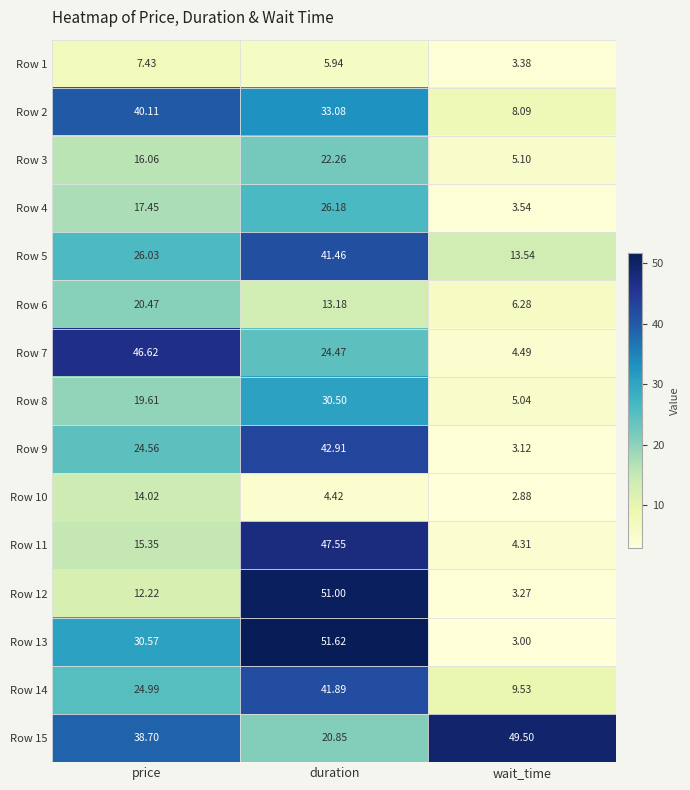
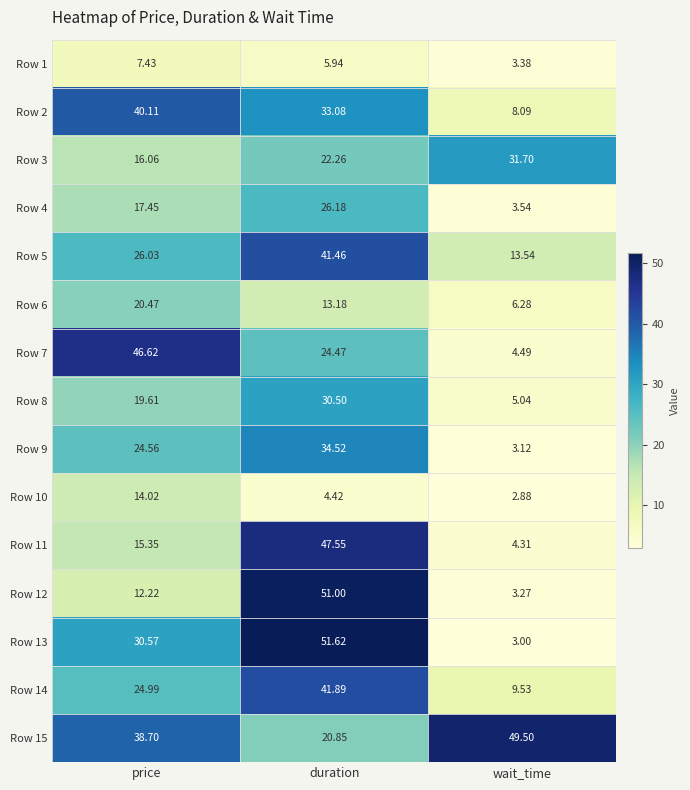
  {
    "Row 1": {
      "price": 7.43,
      "duration": 5.94,
      "wait_time": 3.38
    },
    "Row 2": {
      "price": 40.11,
      "duration": 33.08,
      "wait_time": 8.09
    },
    "Row 3": {
      "price": 16.06,
      "duration": 22.26,
-     "wait_time": 5.10
+     "wait_time": 31.70
    },
    "Row 4": {
      "price": 17.45,
      "duration": 26.18,
      "wait_time": 3.54
    },
    "Row 5": {
      "price": 26.03,
      "duration": 41.46,
      "wait_time": 13.54
    },
    "Row 6": {
      "price": 20.47,
      "duration": 13.18,
      "wait_time": 6.28
    },
    "Row 7": {
      "price": 46.62,
      "duration": 24.47,
      "wait_time": 4.49
    },
    "Row 8": {
      "price": 19.61,
      "duration": 30.50,
      "wait_time": 5.04
    },
    "Row 9": {
      "price": 24.56,
-     "duration": 42.91,
+     "duration": 34.52,
      "wait_time": 3.12
    },
    "Row 10": {
      "price": 14.02,
      "duration": 4.42,
      "wait_time": 2.88
    },
    "Row 11": {
      "price": 15.35,
      "duration": 47.55,
      "wait_time": 4.31
    },
    "Row 12": {
      "price": 12.22,
      "duration": 51.00,
      "wait_time": 3.27
    },
    "Row 13": {
      "price": 30.57,
      "duration": 51.62,
      "wait_time": 3.00
    },
    "Row 14": {
      "price": 24.99,
      "duration": 41.89,
      "wait_time": 9.53
    },
    "Row 15": {
      "price": 38.70,
      "duration": 20.85,
      "wait_time": 49.50
    }
  }
